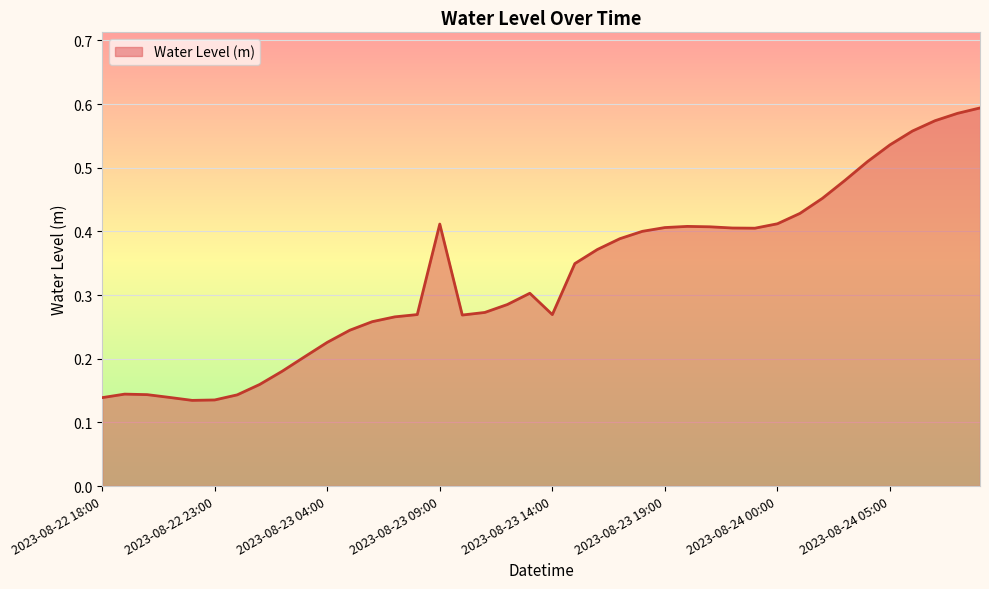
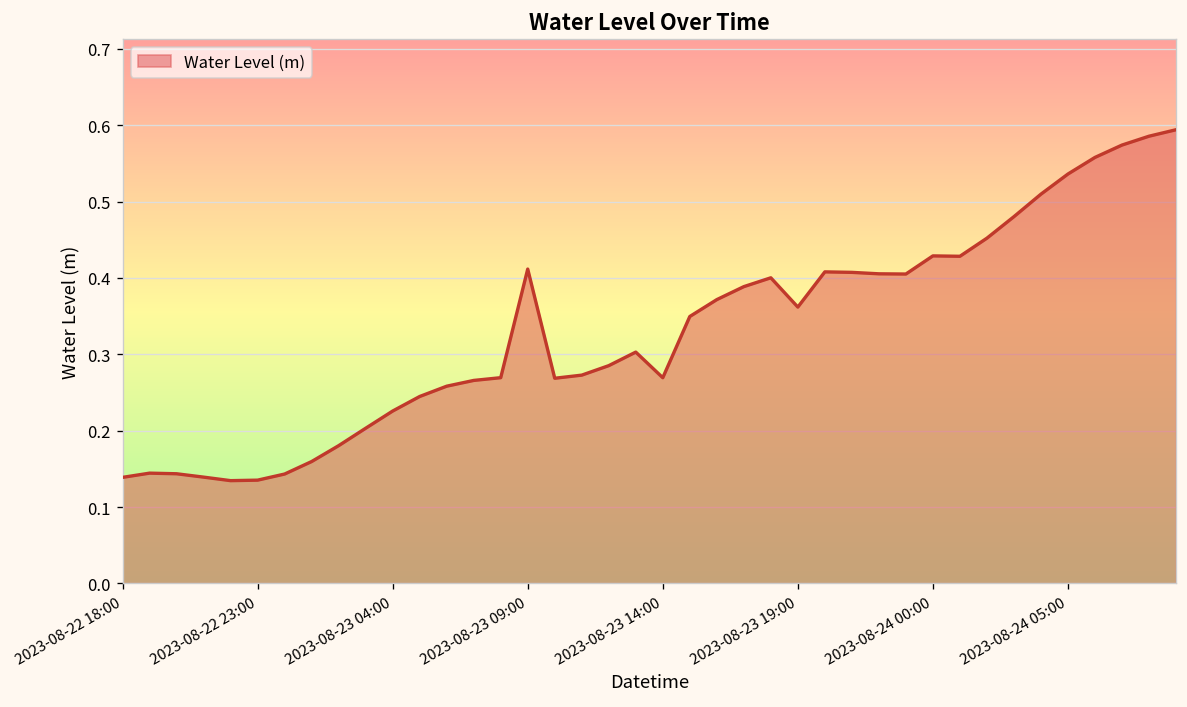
  {
    "2023-08-22 18:00": 0.14,
    "2023-08-22 23:00": 0.14,
    "2023-08-23 04:00": 0.23,
    "2023-08-23 09:00": 0.41,
    "2023-08-23 14:00": 0.27,
-   "2023-08-23 19:00": 0.41,
-   "2023-08-24 00:00": 0.41,
+   "2023-08-23 19:00": 0.36,
+   "2023-08-24 00:00": 0.43,
    "2023-08-24 05:00": 0.54
  }
